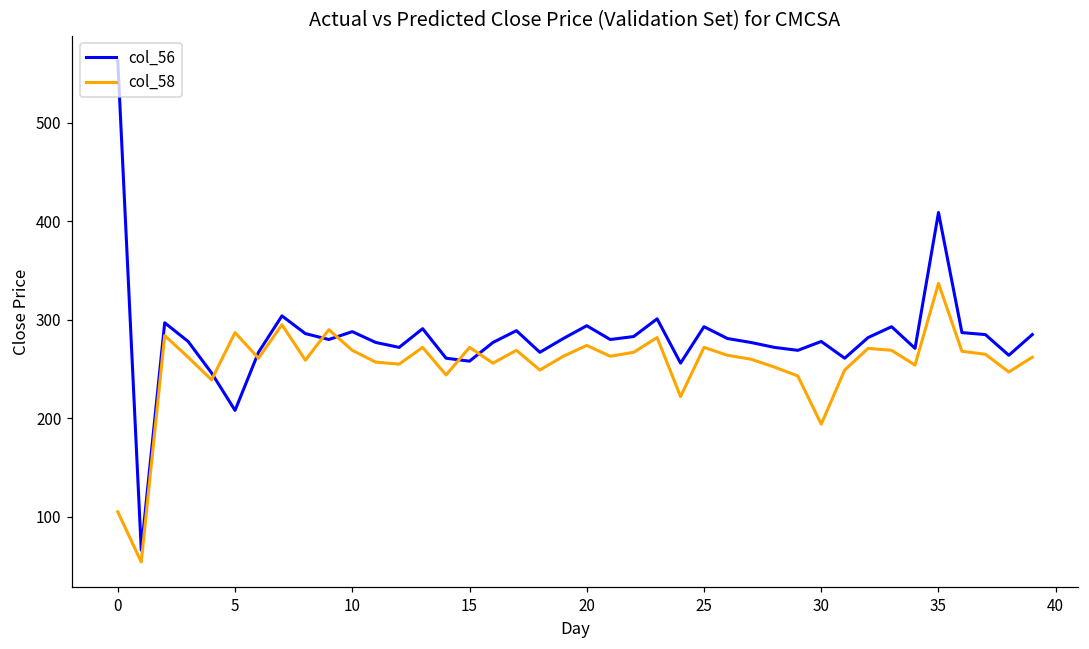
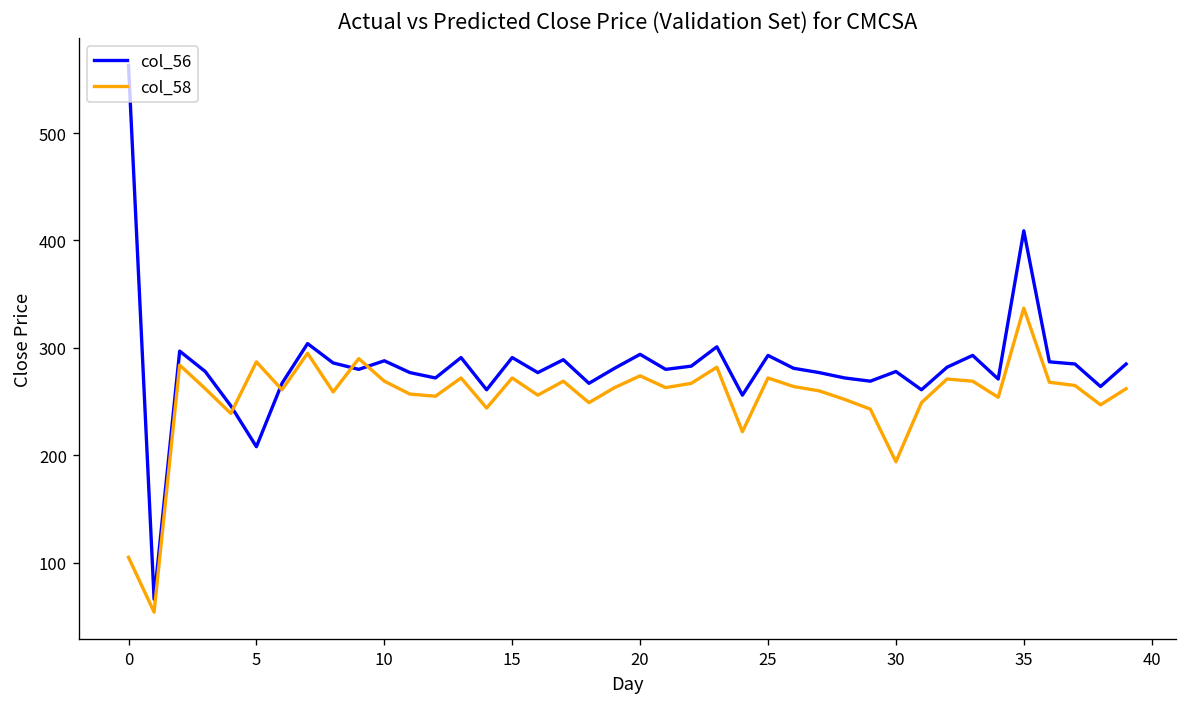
  {
    "col_56": {
      "5": 210,
      "10": 290,
-     "15": 260,
+     "15": 290,
      "20": 290,
      "25": 290,
      "30": 280,
      "35": 410
    },
    "col_58": {
      "0": 110,
      "5": 290,
      "10": 270,
      "15": 270,
      "20": 270,
      "25": 270,
      "30": 190,
      "35": 340
    }
  }
